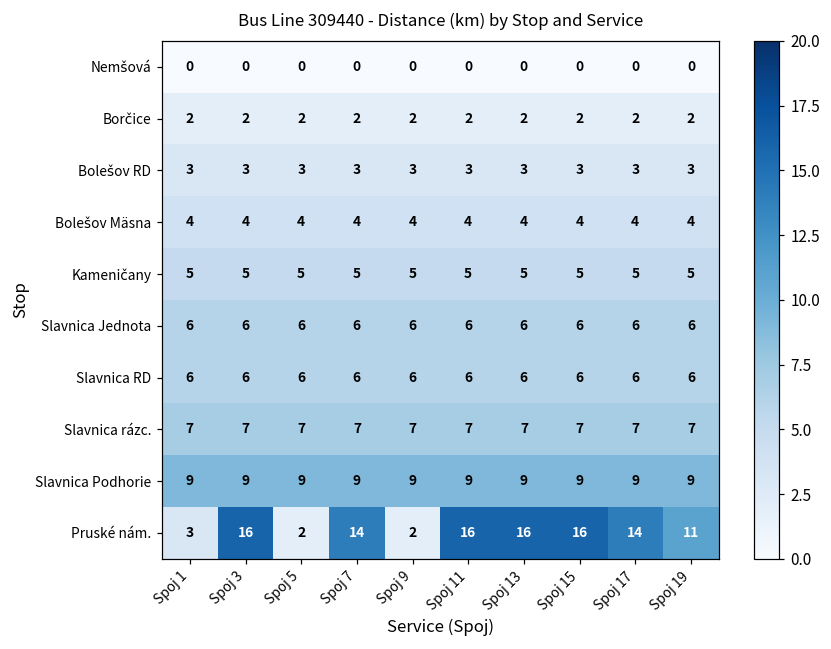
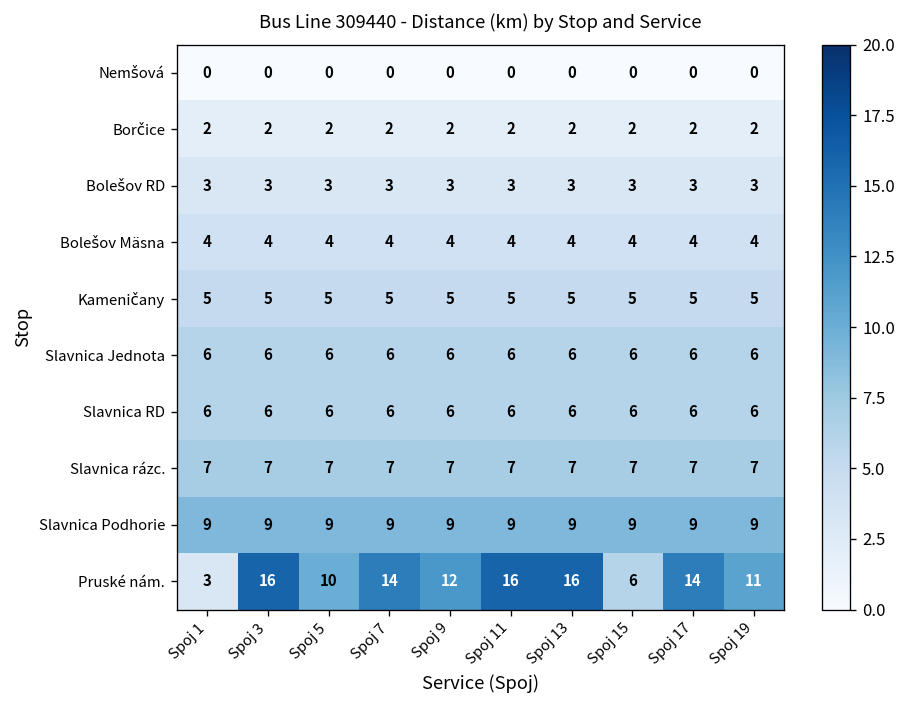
  {
    "Nemšová": {
      "Spoj 1": 0,
      "Spoj 3": 0,
      "Spoj 5": 0,
      "Spoj 7": 0,
      "Spoj 9": 0,
      "Spoj 11": 0,
      "Spoj 13": 0,
      "Spoj 15": 0,
      "Spoj 17": 0,
      "Spoj 19": 0
    },
    "Borčice": {
      "Spoj 1": 2,
      "Spoj 3": 2,
      "Spoj 5": 2,
      "Spoj 7": 2,
      "Spoj 9": 2,
      "Spoj 11": 2,
      "Spoj 13": 2,
      "Spoj 15": 2,
      "Spoj 17": 2,
      "Spoj 19": 2
    },
    "Bolešov RD": {
      "Spoj 1": 3,
      "Spoj 3": 3,
      "Spoj 5": 3,
      "Spoj 7": 3,
      "Spoj 9": 3,
      "Spoj 11": 3,
      "Spoj 13": 3,
      "Spoj 15": 3,
      "Spoj 17": 3,
      "Spoj 19": 3
    },
    "Bolešov Mäsna": {
      "Spoj 1": 4,
      "Spoj 3": 4,
      "Spoj 5": 4,
      "Spoj 7": 4,
      "Spoj 9": 4,
      "Spoj 11": 4,
      "Spoj 13": 4,
      "Spoj 15": 4,
      "Spoj 17": 4,
      "Spoj 19": 4
    },
    "Kameničany": {
      "Spoj 1": 5,
      "Spoj 3": 5,
      "Spoj 5": 5,
      "Spoj 7": 5,
      "Spoj 9": 5,
      "Spoj 11": 5,
      "Spoj 13": 5,
      "Spoj 15": 5,
      "Spoj 17": 5,
      "Spoj 19": 5
    },
    "Slavnica Jednota": {
      "Spoj 1": 6,
      "Spoj 3": 6,
      "Spoj 5": 6,
      "Spoj 7": 6,
      "Spoj 9": 6,
      "Spoj 11": 6,
      "Spoj 13": 6,
      "Spoj 15": 6,
      "Spoj 17": 6,
      "Spoj 19": 6
    },
    "Slavnica RD": {
      "Spoj 1": 6,
      "Spoj 3": 6,
      "Spoj 5": 6,
      "Spoj 7": 6,
      "Spoj 9": 6,
      "Spoj 11": 6,
      "Spoj 13": 6,
      "Spoj 15": 6,
      "Spoj 17": 6,
      "Spoj 19": 6
    },
    "Slavnica rázc.": {
      "Spoj 1": 7,
      "Spoj 3": 7,
      "Spoj 5": 7,
      "Spoj 7": 7,
      "Spoj 9": 7,
      "Spoj 11": 7,
      "Spoj 13": 7,
      "Spoj 15": 7,
      "Spoj 17": 7,
      "Spoj 19": 7
    },
    "Slavnica Podhorie": {
      "Spoj 1": 9,
      "Spoj 3": 9,
      "Spoj 5": 9,
      "Spoj 7": 9,
      "Spoj 9": 9,
      "Spoj 11": 9,
      "Spoj 13": 9,
      "Spoj 15": 9,
      "Spoj 17": 9,
      "Spoj 19": 9
    },
    "Pruské nám.": {
      "Spoj 1": 3,
      "Spoj 3": 16,
-     "Spoj 5": 2,
+     "Spoj 5": 10,
      "Spoj 7": 14,
-     "Spoj 9": 2,
+     "Spoj 9": 12,
      "Spoj 11": 16,
      "Spoj 13": 16,
-     "Spoj 15": 16,
+     "Spoj 15": 6,
      "Spoj 17": 14,
      "Spoj 19": 11
    }
  }
